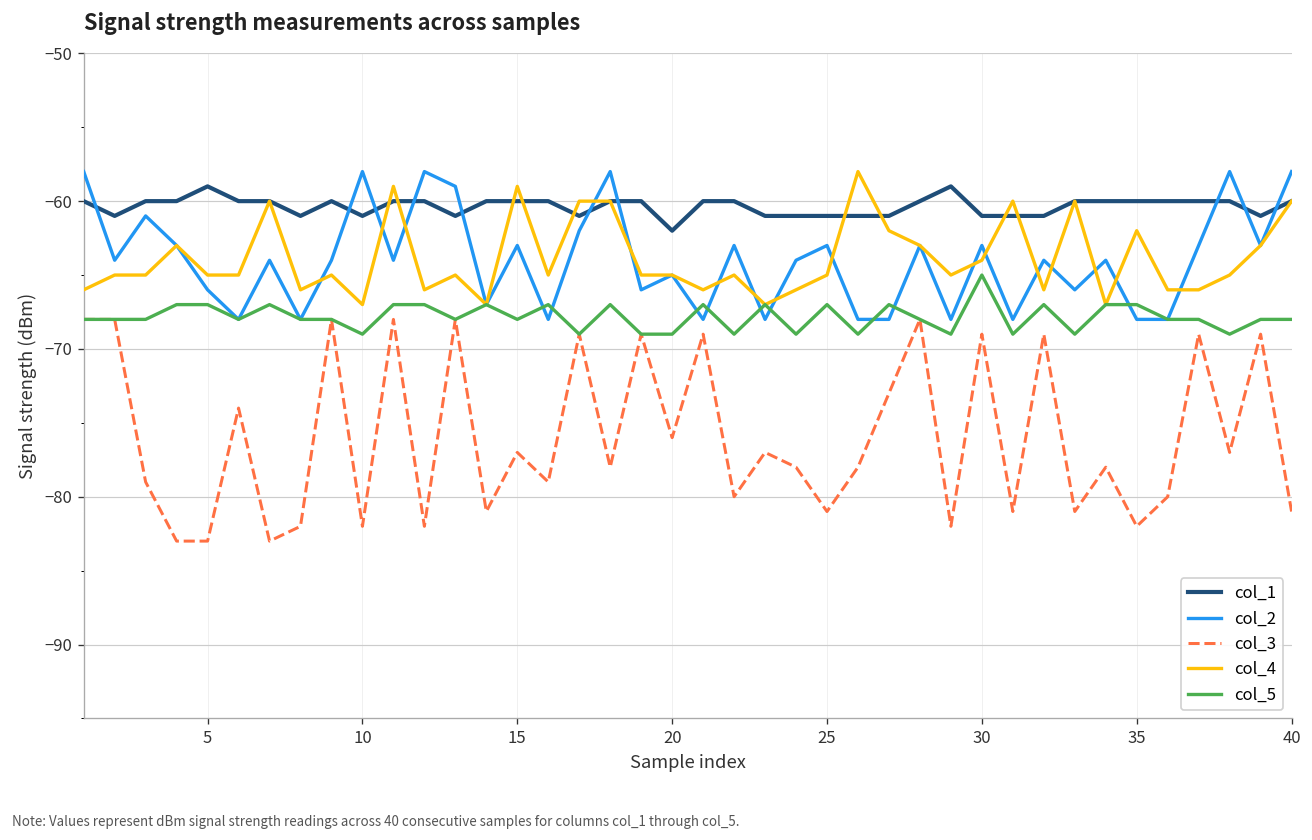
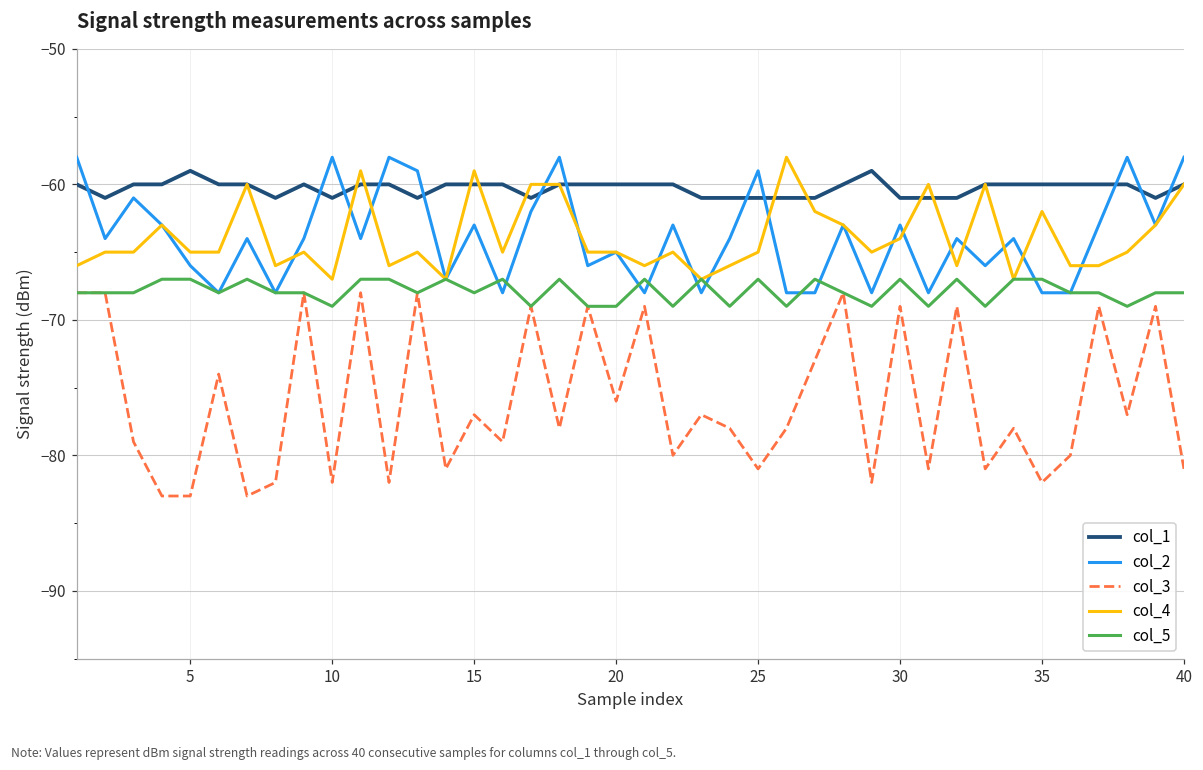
  {
    "col_1": {
      "5": -59,
      "10": -61,
      "15": -60,
-     "20": -62,
+     "20": -60,
      "25": -61,
      "30": -61,
      "35": -60
    },
    "col_2": {
      "5": -66,
      "10": -58,
      "15": -63,
-     "25": -63,
+     "25": -59,
      "30": -63,
      "35": -68,
      "40": -58
    },
    "col_3": {
      "5": -83,
      "10": -82,
      "15": -77,
      "20": -76,
      "25": -81,
      "30": -69,
      "35": -82,
      "40": -81
    },
    "col_4": {
      "5": -65,
      "10": -67,
      "15": -59,
      "25": -65,
      "30": -64,
      "35": -62
    },
    "col_5": {
      "5": -67,
      "10": -69,
      "15": -68,
      "20": -69,
      "25": -67,
-     "30": -65,
+     "30": -67,
      "35": -67,
      "40": -68
    }
  }
